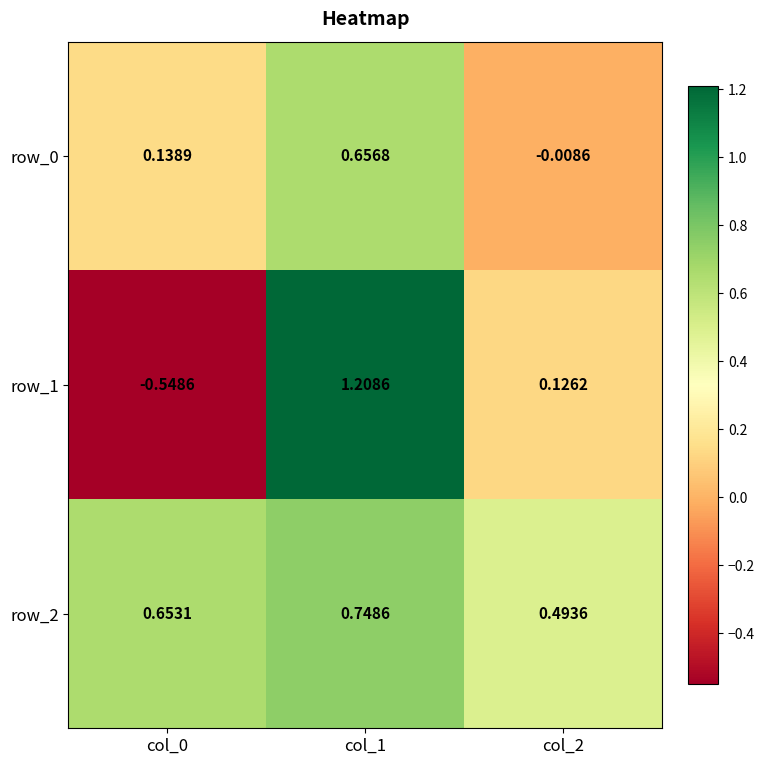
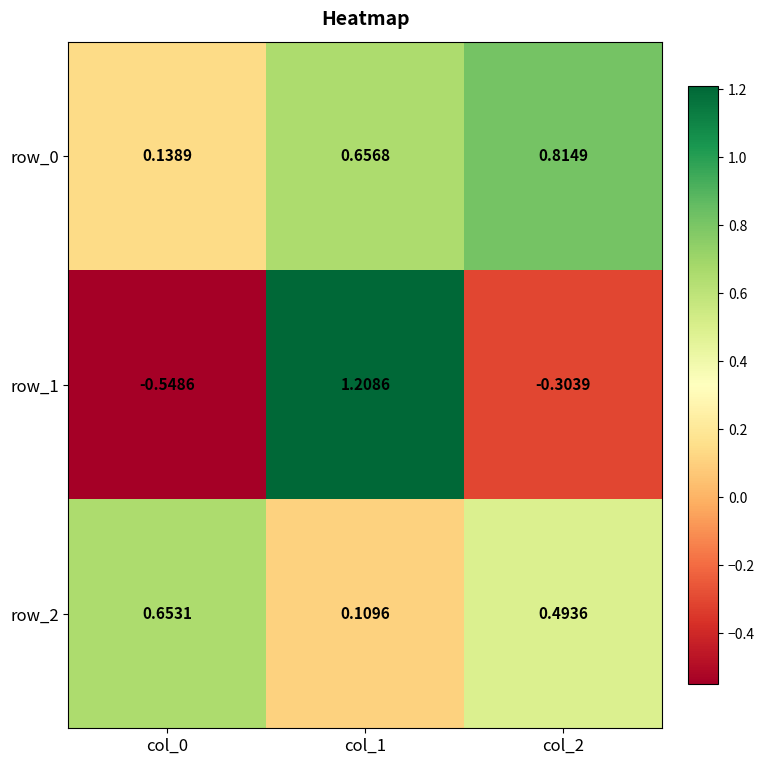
  {
    "row_0": {
      "col_0": 0.1389,
      "col_1": 0.6568,
-     "col_2": -0.0086
+     "col_2": 0.8149
    },
    "row_1": {
      "col_0": -0.5486,
      "col_1": 1.2086,
-     "col_2": 0.1262
+     "col_2": -0.3039
    },
    "row_2": {
      "col_0": 0.6531,
-     "col_1": 0.7486,
+     "col_1": 0.1096,
      "col_2": 0.4936
    }
  }
